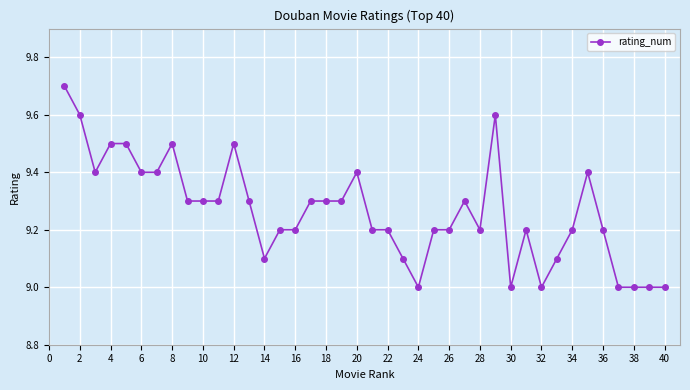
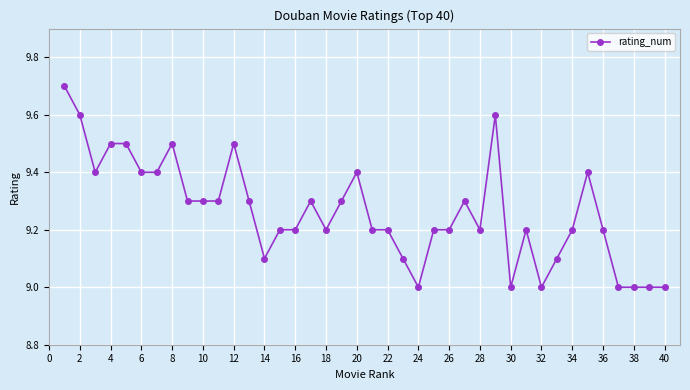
  {
    "2": 9.6,
    "4": 9.5,
    "6": 9.4,
    "8": 9.5,
    "10": 9.3,
    "12": 9.5,
    "14": 9.1,
    "16": 9.2,
-   "18": 9.3,
+   "18": 9.2,
    "20": 9.4,
    "22": 9.2,
    "24": 9.0,
    "26": 9.2,
    "28": 9.2,
    "30": 9.0,
    "32": 9.0,
    "34": 9.2,
    "36": 9.2,
    "38": 9.0,
    "40": 9.0
  }
